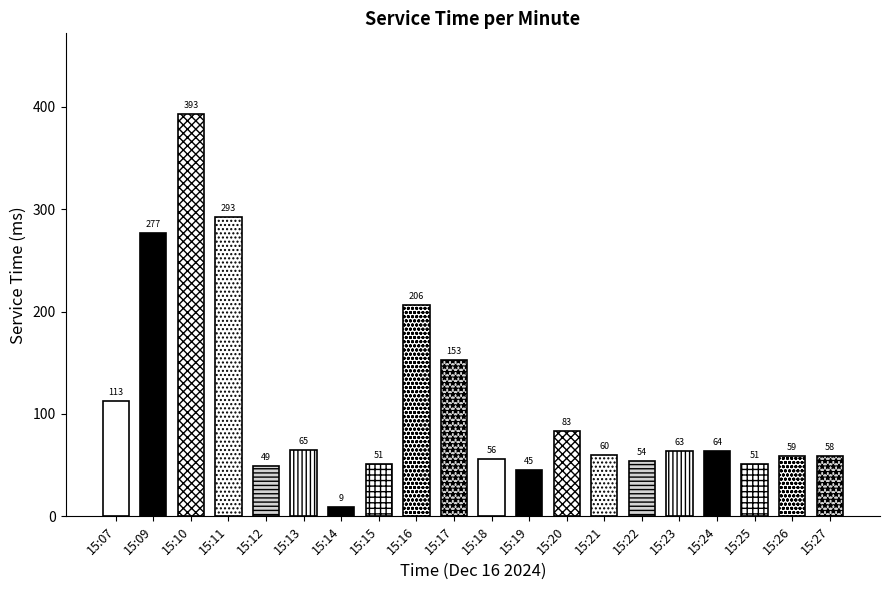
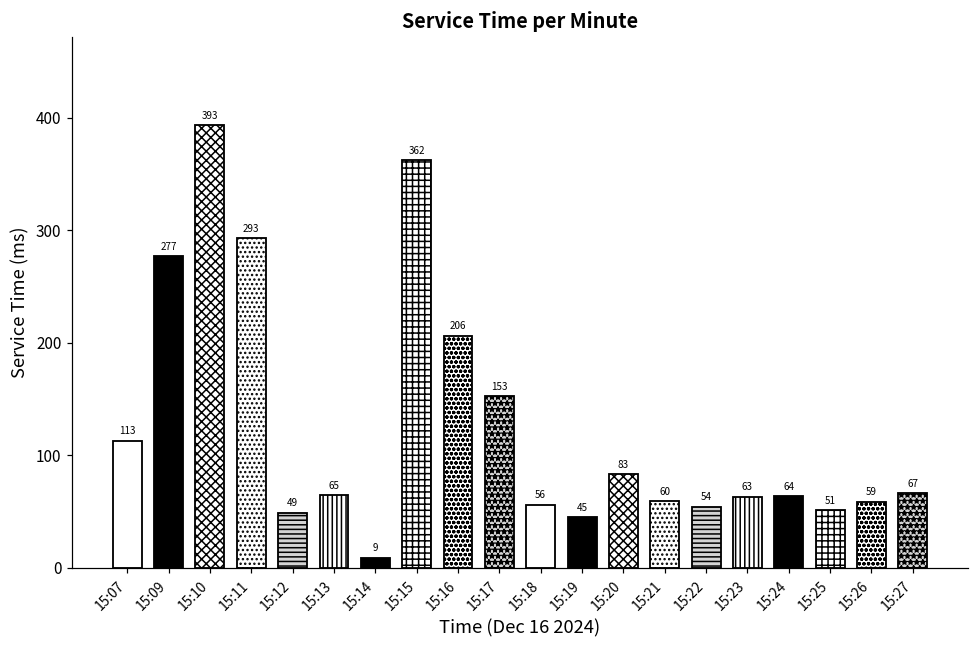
  {
    "15:07": 113,
    "15:09": 277,
    "15:10": 393,
    "15:11": 293,
    "15:12": 49,
    "15:13": 65,
    "15:14": 9,
-   "15:15": 51,
+   "15:15": 362,
    "15:16": 206,
    "15:17": 153,
    "15:18": 56,
    "15:19": 45,
    "15:20": 83,
    "15:21": 60,
    "15:22": 54,
    "15:23": 63,
    "15:24": 64,
    "15:25": 51,
    "15:26": 59,
-   "15:27": 58
+   "15:27": 67
  }
